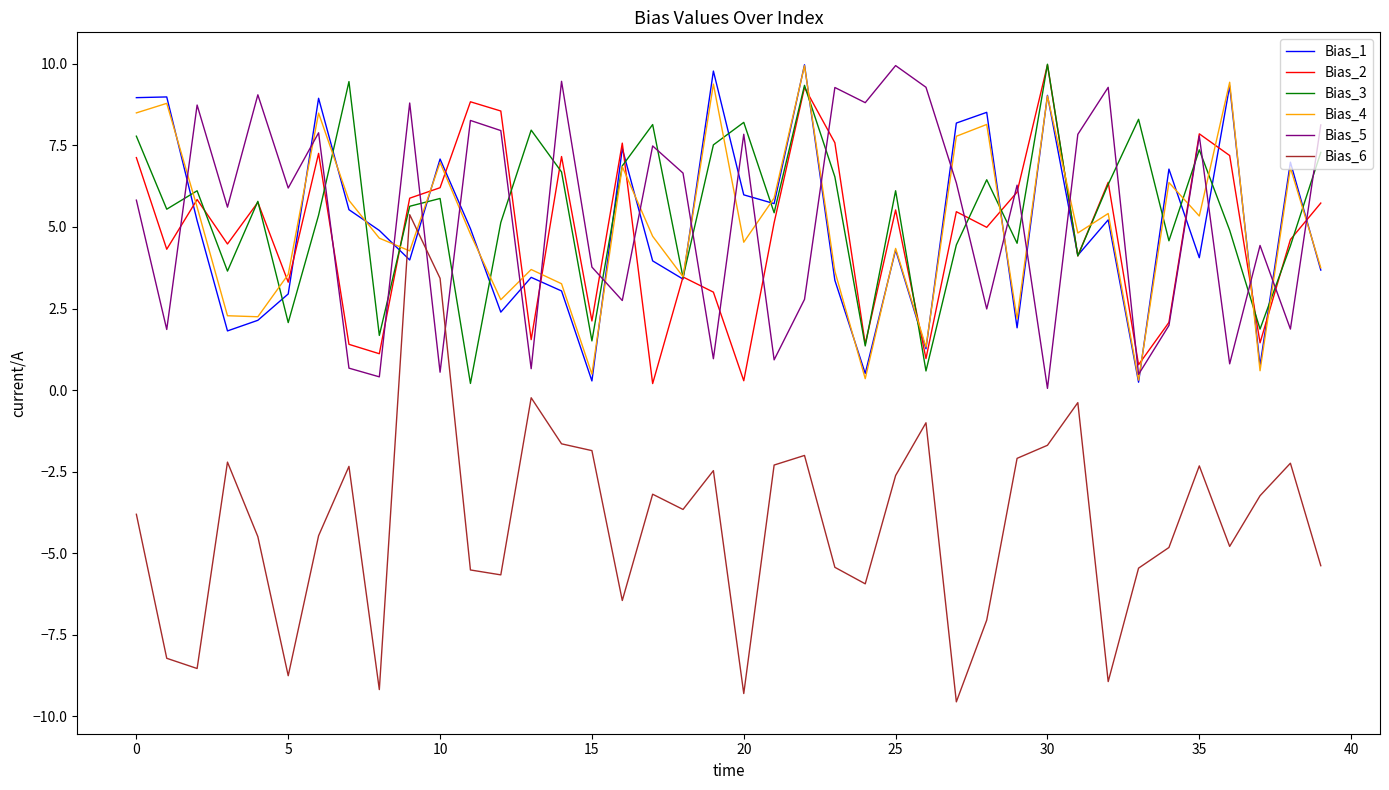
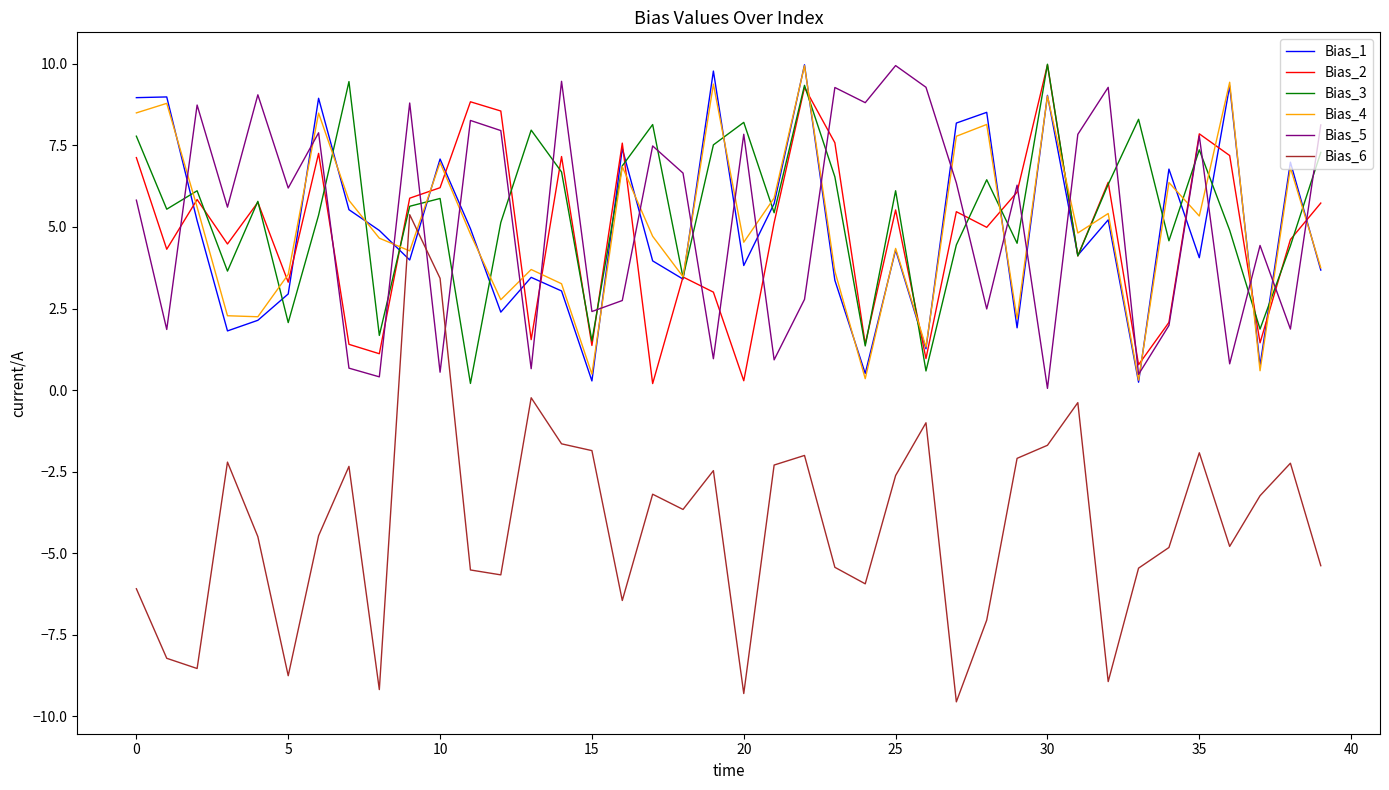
  {
    "Bias_1": {
      "0": 9.0,
      "5": 2.9,
      "10": 7.1,
      "15": 0.3,
-     "20": 6.0,
+     "20": 3.8,
      "35": 4.1
    },
    "Bias_2": {
      "0": 7.1,
      "5": 3.3,
      "10": 6.2,
-     "15": 2.1,
+     "15": 1.4,
      "20": 0.3,
      "25": 5.5
    },
    "Bias_3": {
      "0": 7.8,
      "5": 2.1,
      "10": 5.9,
      "15": 1.5,
      "20": 8.2,
      "25": 6.1,
      "35": 7.4
    },
    "Bias_4": {
      "0": 8.5,
      "5": 3.5,
      "10": 7.0,
      "15": 0.5,
      "20": 4.5,
      "35": 5.3
    },
    "Bias_5": {
      "0": 5.8,
      "5": 6.2,
      "10": 0.5,
-     "15": 3.8,
+     "15": 2.4,
      "20": 7.8,
      "25": 9.9,
      "30": 0.1
    },
    "Bias_6": {
-     "0": -3.8,
+     "0": -6.1,
      "5": -8.8,
      "10": 3.4,
      "15": -1.9,
      "20": -9.3,
      "25": -2.6,
      "30": -1.7,
-     "35": -2.3
+     "35": -1.9
    }
  }
